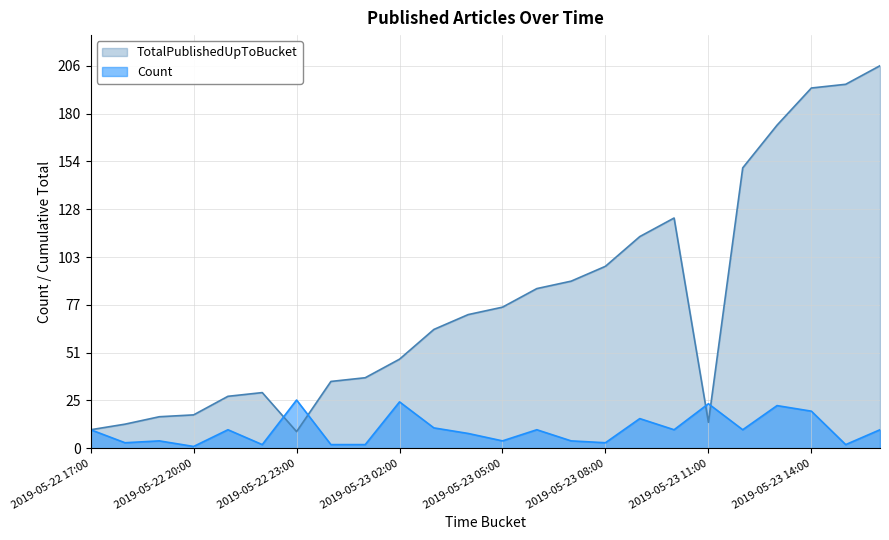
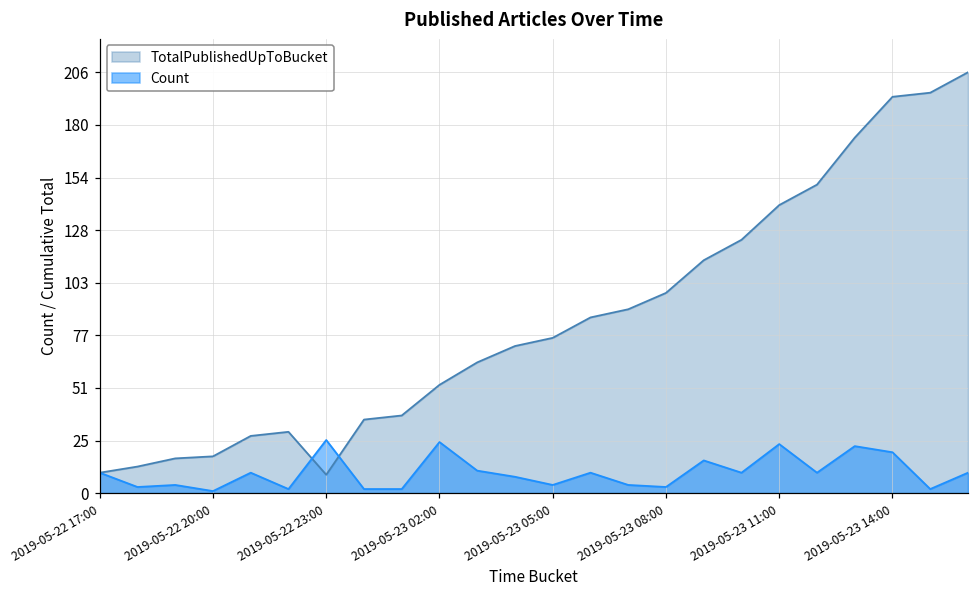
  {
    "TotalPublishedUpToBucket": {
      "2019-05-22 20:00": 18,
      "2019-05-22 23:00": 9,
-     "2019-05-23 02:00": 48,
+     "2019-05-23 02:00": 53,
      "2019-05-23 05:00": 76,
      "2019-05-23 08:00": 98,
-     "2019-05-23 11:00": 14,
+     "2019-05-23 11:00": 141,
      "2019-05-23 14:00": 194
    },
    "Count": {
      "2019-05-22 20:00": 1,
      "2019-05-22 23:00": 26,
      "2019-05-23 02:00": 25,
      "2019-05-23 05:00": 4,
      "2019-05-23 08:00": 3,
      "2019-05-23 11:00": 24,
      "2019-05-23 14:00": 20
    }
  }
